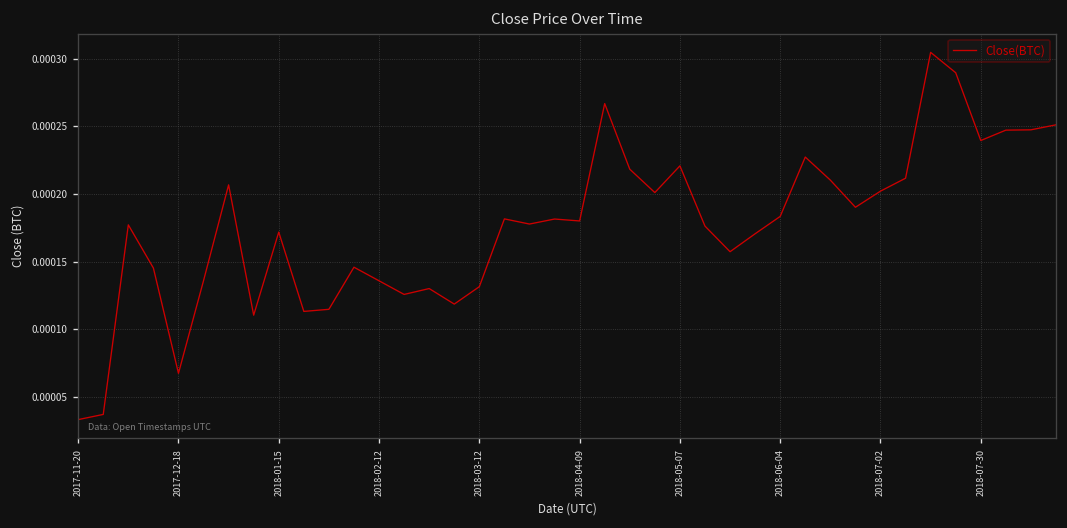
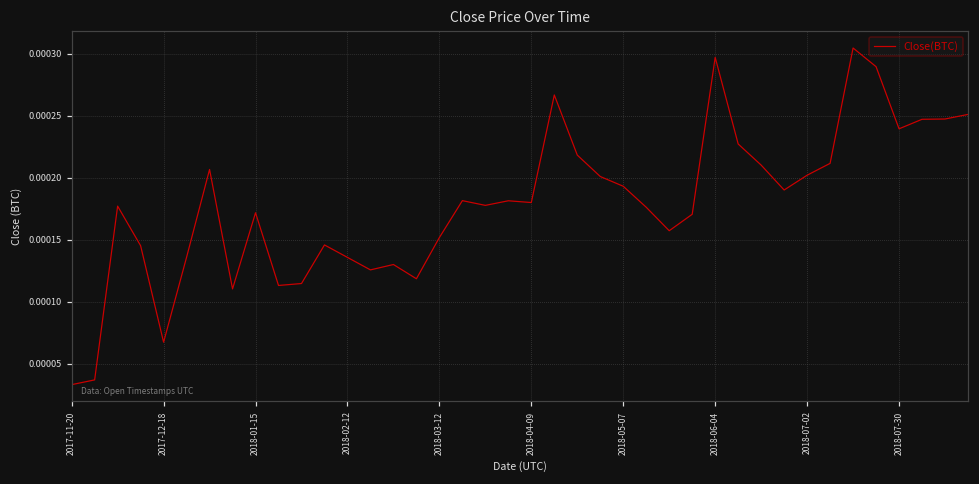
  {
    "2017-11-20": 0.000033,
    "2017-12-18": 0.000067,
    "2018-01-15": 0.000172,
    "2018-02-12": 0.000136,
-   "2018-03-12": 0.000131,
+   "2018-03-12": 0.000152,
    "2018-04-09": 0.000180,
-   "2018-05-07": 0.000221,
-   "2018-06-04": 0.000183,
+   "2018-05-07": 0.000193,
+   "2018-06-04": 0.000297,
    "2018-07-02": 0.000202,
    "2018-07-30": 0.000239
  }
